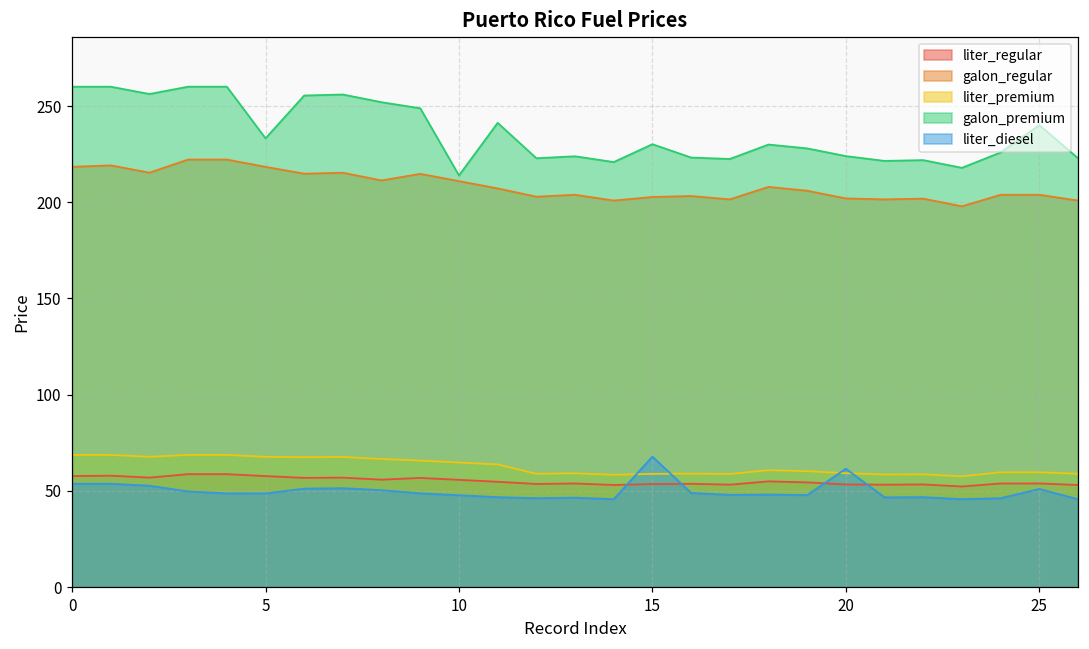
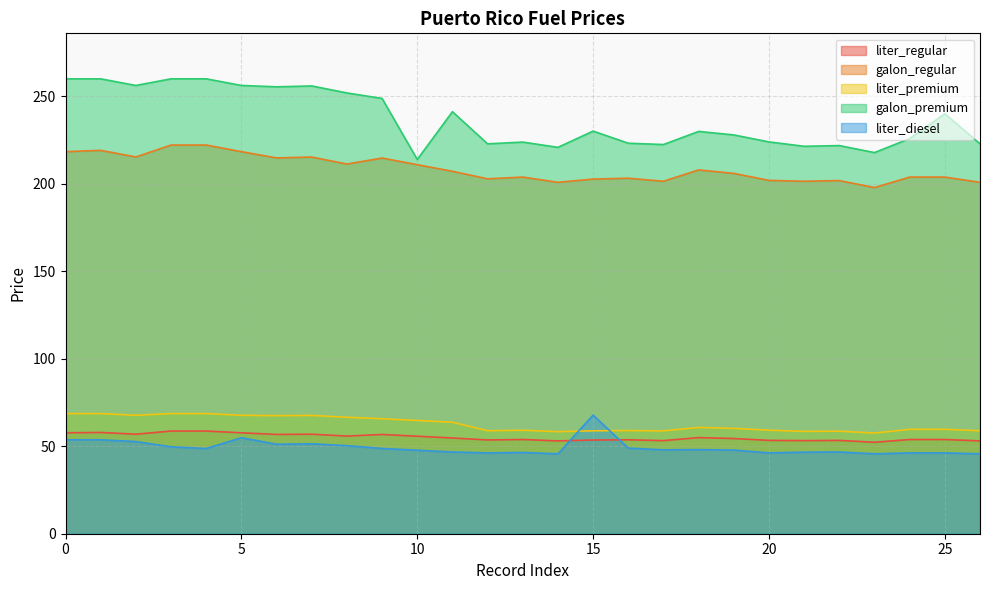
  {
    "galon_premium": {
      "0": 260,
-     "5": 233,
+     "5": 256,
      "10": 214,
      "15": 230,
      "20": 224
    },
    "liter_diesel": {
      "0": 54,
-     "5": 49,
+     "5": 55,
      "10": 48,
      "15": 68,
-     "20": 62,
-     "25": 51
+     "20": 46,
+     "25": 46
    }
  }
